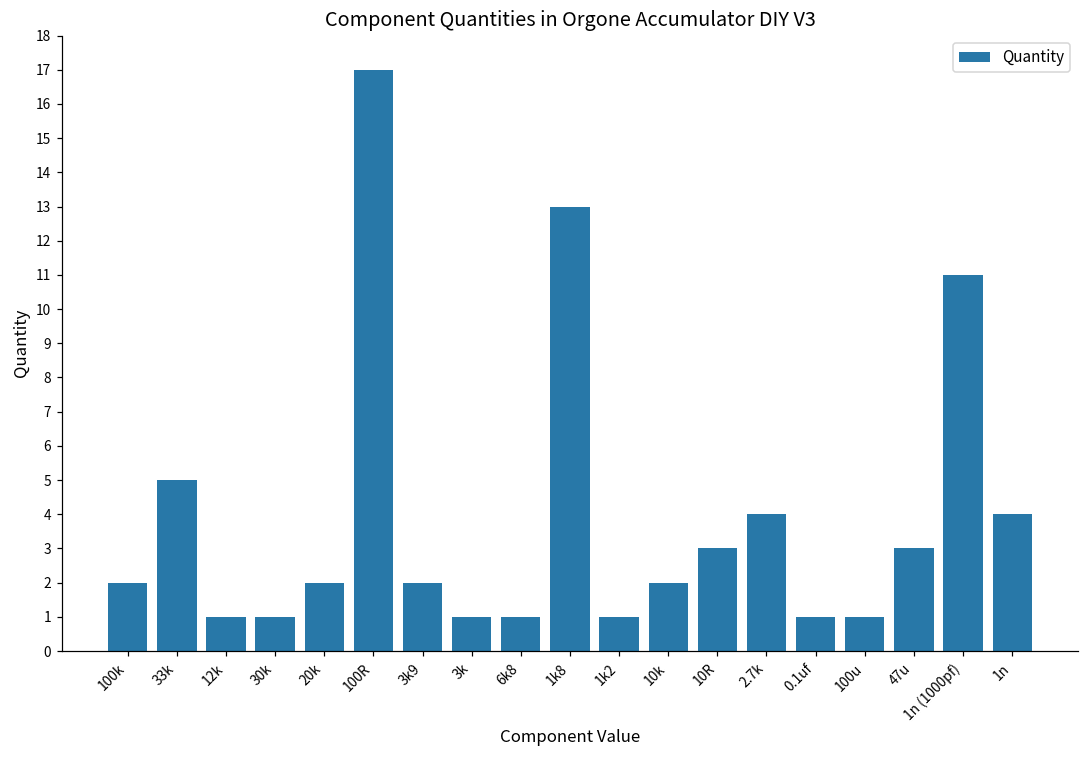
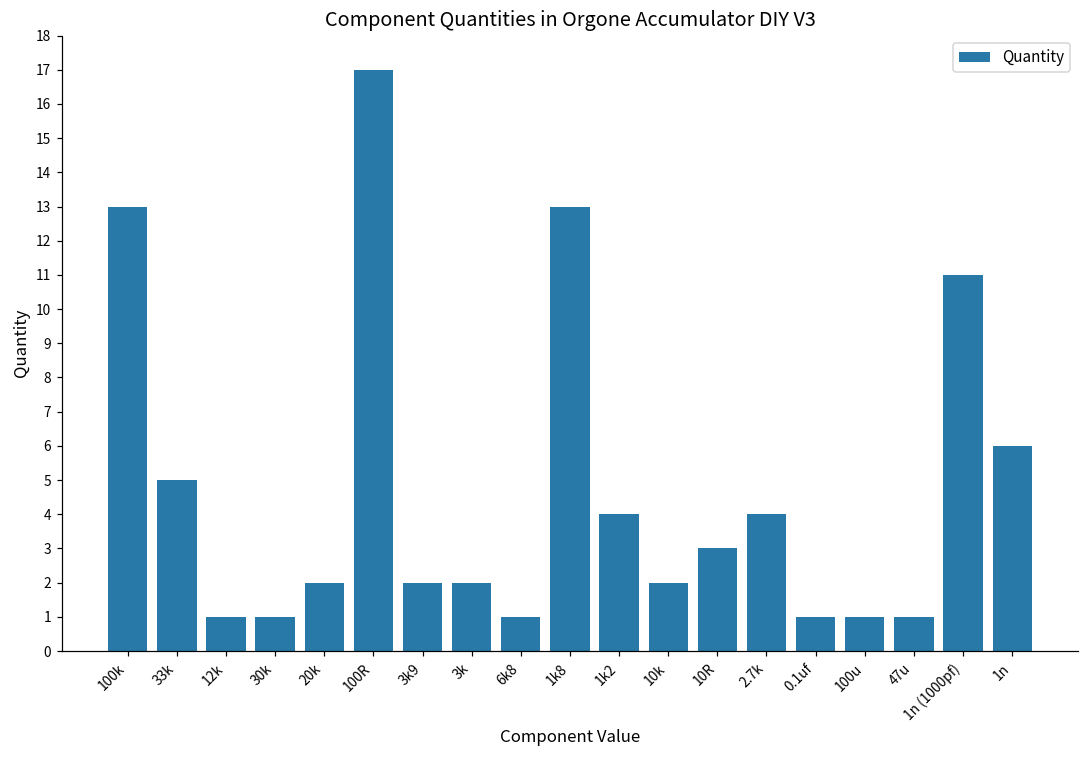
  {
-   "100k": 2,
+   "100k": 13,
    "33k": 5,
    "12k": 1,
    "30k": 1,
    "20k": 2,
    "100R": 17,
    "3k9": 2,
-   "3k": 1,
+   "3k": 2,
    "6k8": 1,
    "1k8": 13,
-   "1k2": 1,
+   "1k2": 4,
    "10k": 2,
    "10R": 3,
    "2.7k": 4,
    "0.1uf": 1,
    "100u": 1,
-   "47u": 3,
+   "47u": 1,
    "1n (1000pf)": 11,
-   "1n": 4
+   "1n": 6
  }
